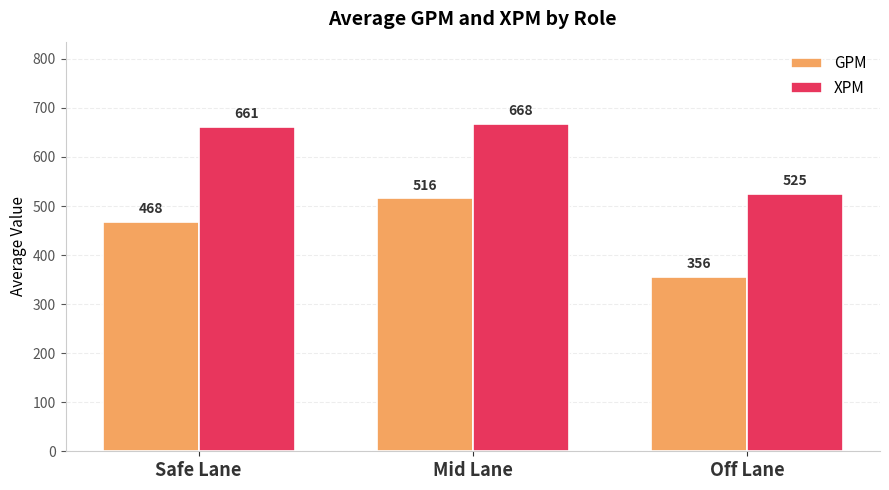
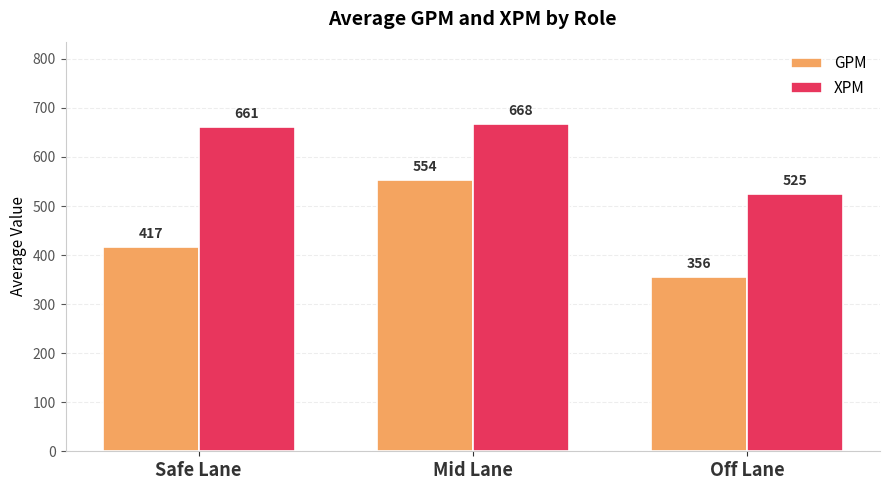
  {
    "GPM": {
-     "Safe Lane": 468,
-     "Mid Lane": 516,
+     "Safe Lane": 417,
+     "Mid Lane": 554,
      "Off Lane": 356
    },
    "XPM": {
      "Safe Lane": 661,
      "Mid Lane": 668,
      "Off Lane": 525
    }
  }
